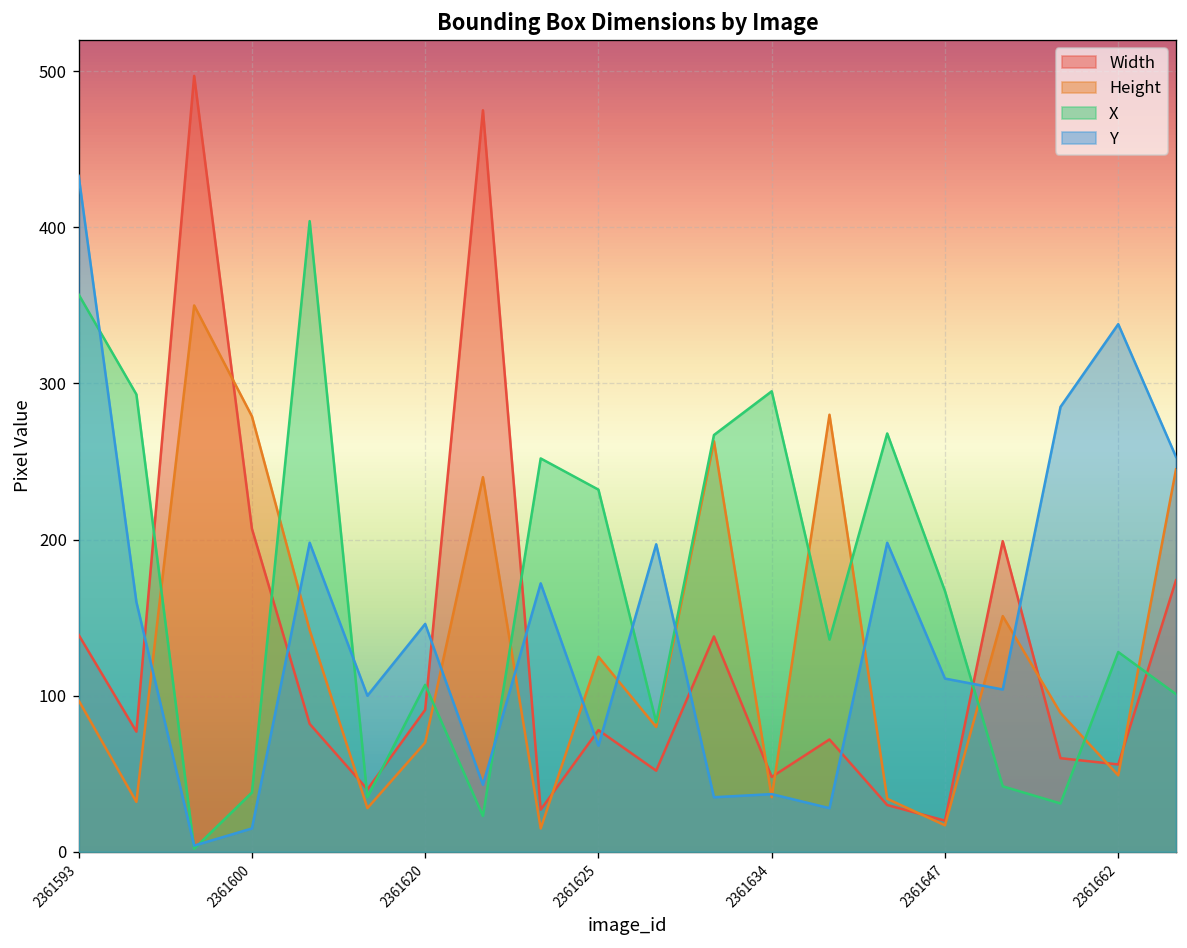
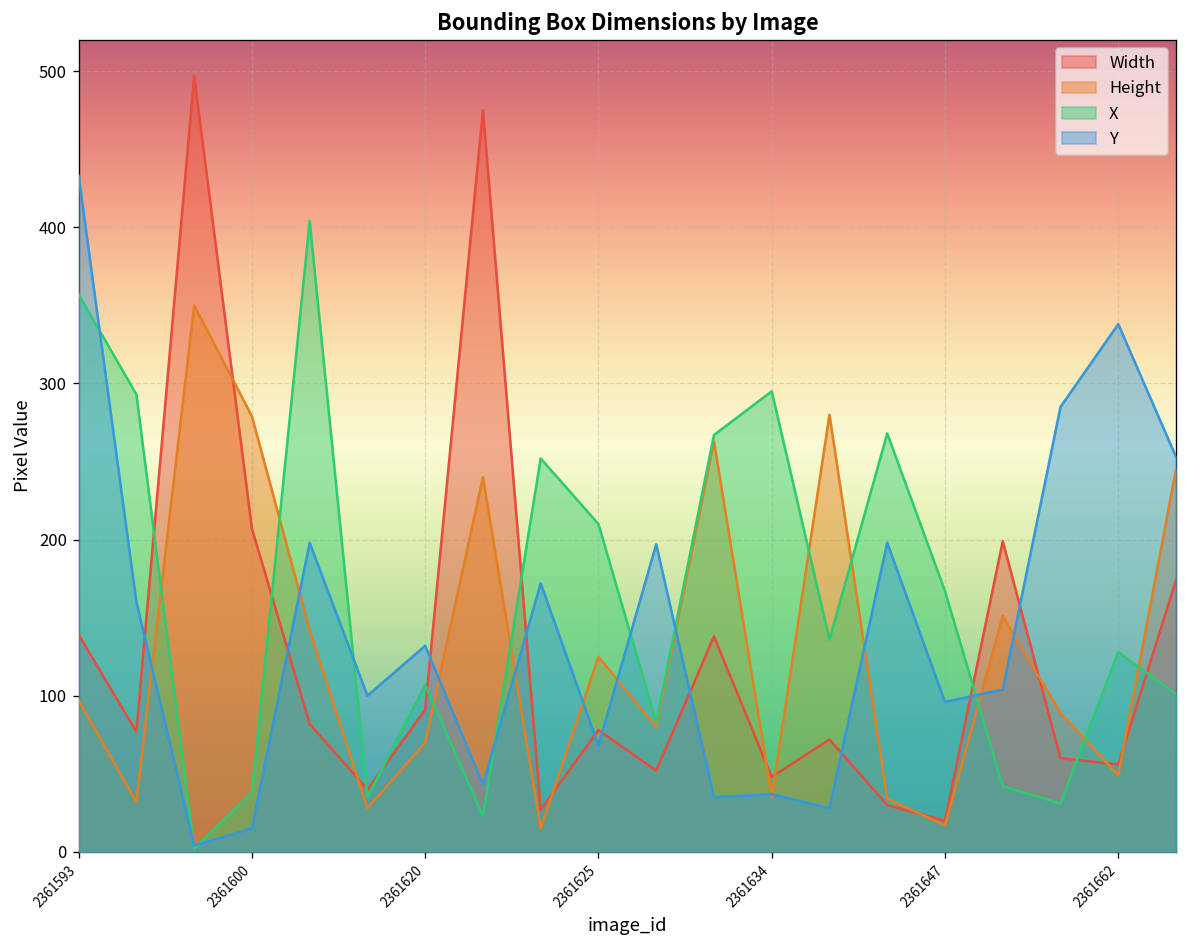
  {
    "X": {
      "2361593": 357,
      "2361600": 38,
      "2361620": 107,
-     "2361625": 232,
+     "2361625": 210,
      "2361634": 295,
      "2361647": 167,
      "2361662": 128
    },
    "Y": {
      "2361593": 433,
      "2361600": 15,
-     "2361620": 146,
+     "2361620": 132,
      "2361625": 68,
      "2361634": 37,
-     "2361647": 111,
+     "2361647": 96,
      "2361662": 338
    }
  }
